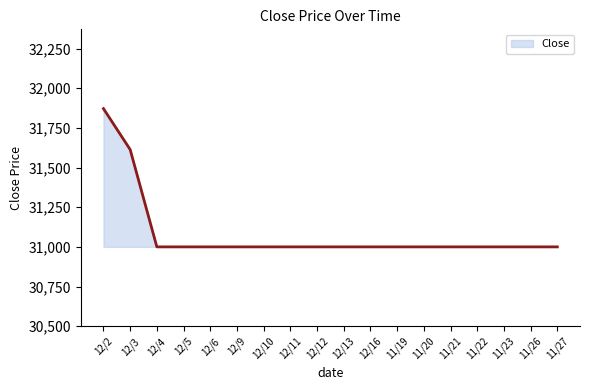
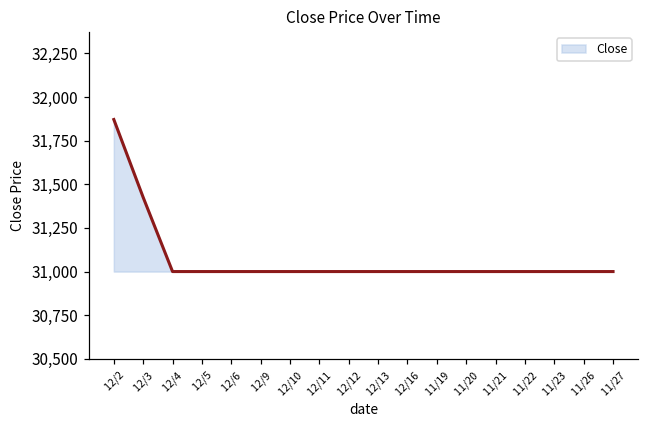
  {
    "12/2": "31,870",
-   "12/3": "31,610",
+   "12/3": "31,430",
    "12/4": "31,000",
    "12/5": "31,000",
    "12/6": "31,000",
    "12/9": "31,000",
    "12/10": "31,000",
    "12/11": "31,000",
    "12/12": "31,000",
    "12/13": "31,000",
    "12/16": "31,000",
    "11/19": "31,000",
    "11/20": "31,000",
    "11/21": "31,000",
    "11/22": "31,000",
    "11/23": "31,000",
    "11/26": "31,000",
    "11/27": "31,000"
  }
